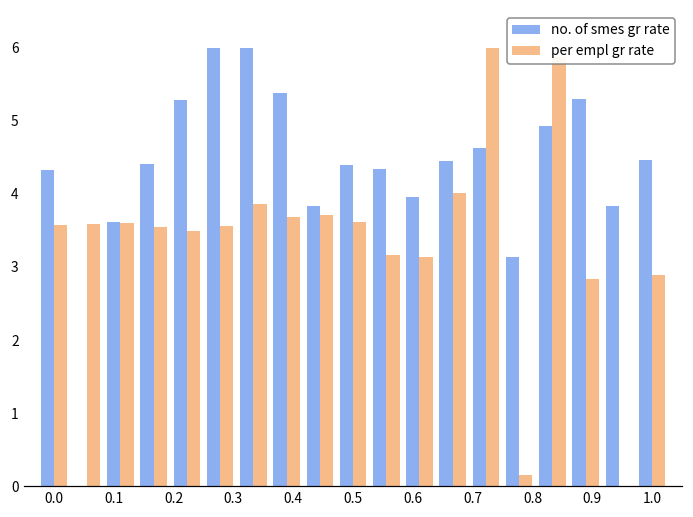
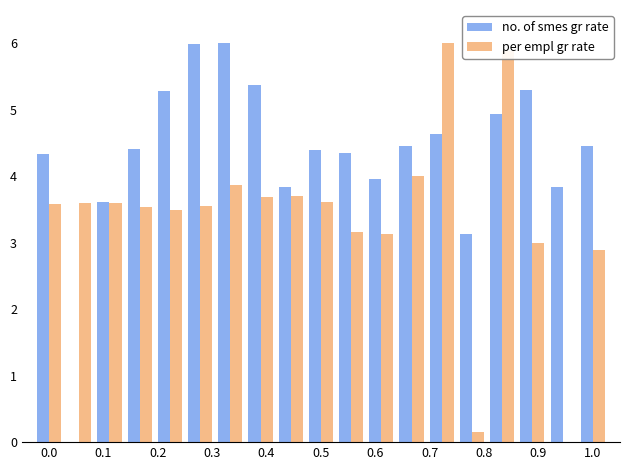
  {
    "no. of smes gr rate": {
      "0.1": 3.6,
      "0.6": 4.0
    },
    "per empl gr rate": {
      "0.4": 3.7,
-     "0.9": 2.8
+     "0.9": 3.0
    }
  }
